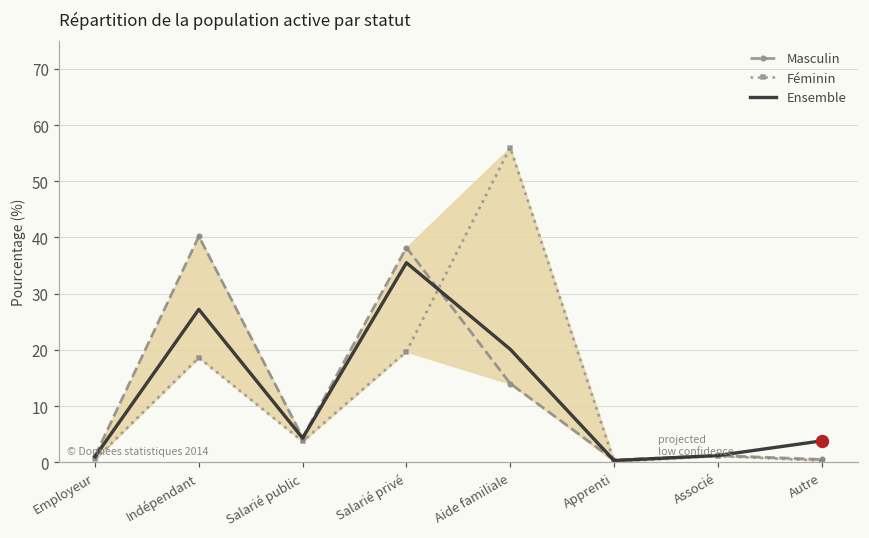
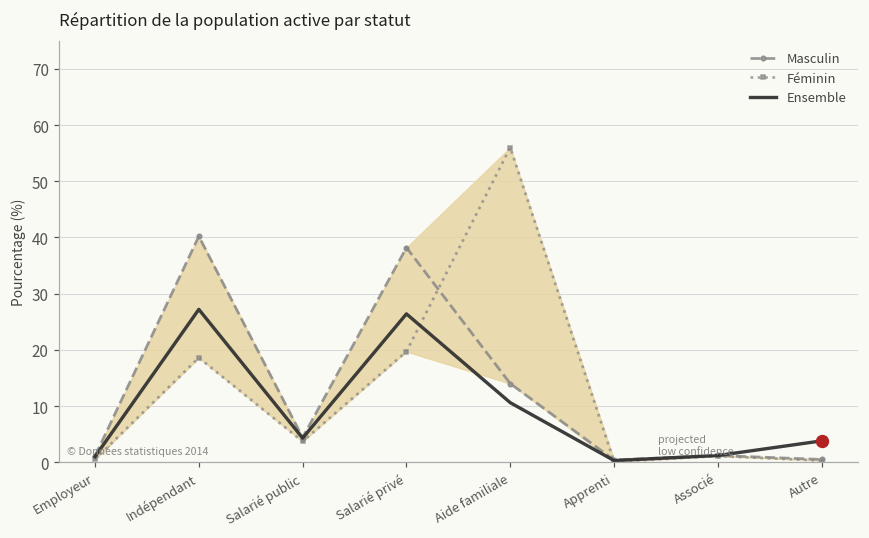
  {
    "Ensemble": {
      "Indépendant": 27,
-     "Salarié privé": 36,
-     "Aide familiale": 20
+     "Salarié privé": 26,
+     "Aide familiale": 11
    }
  }
